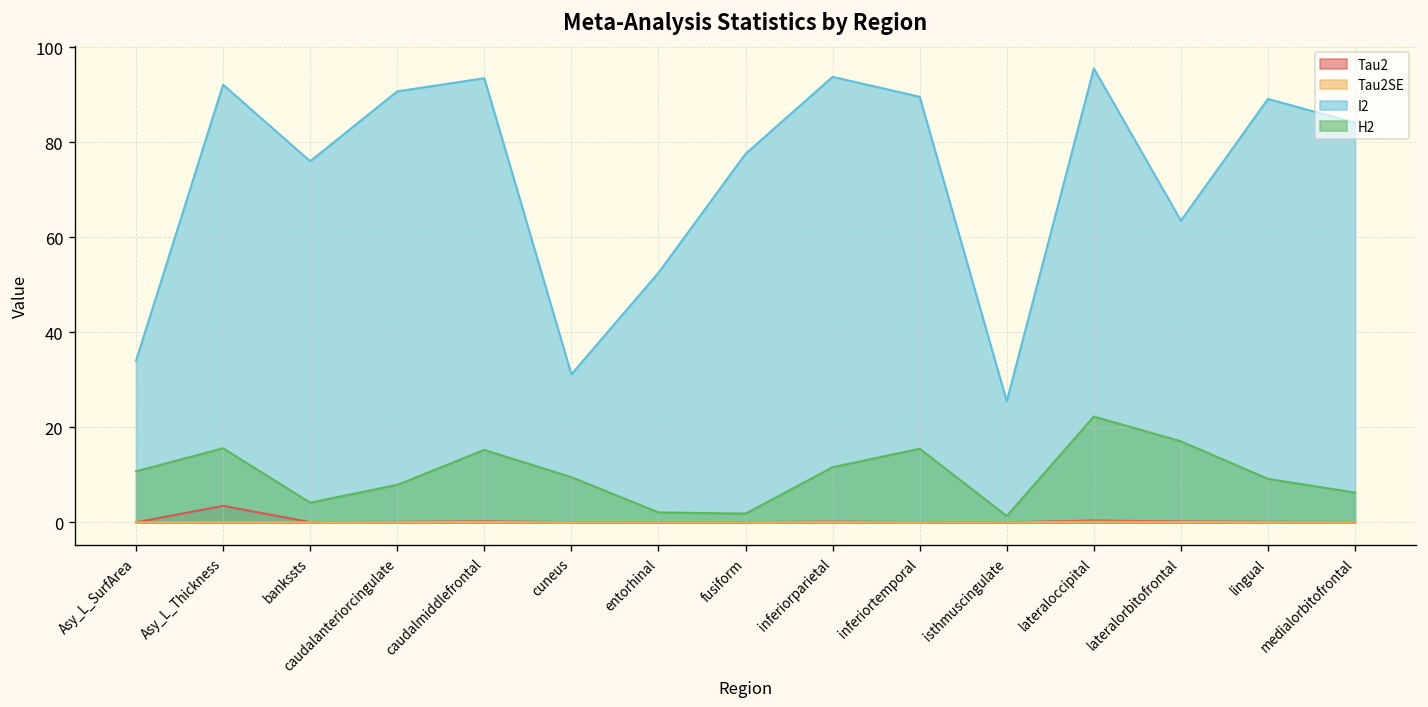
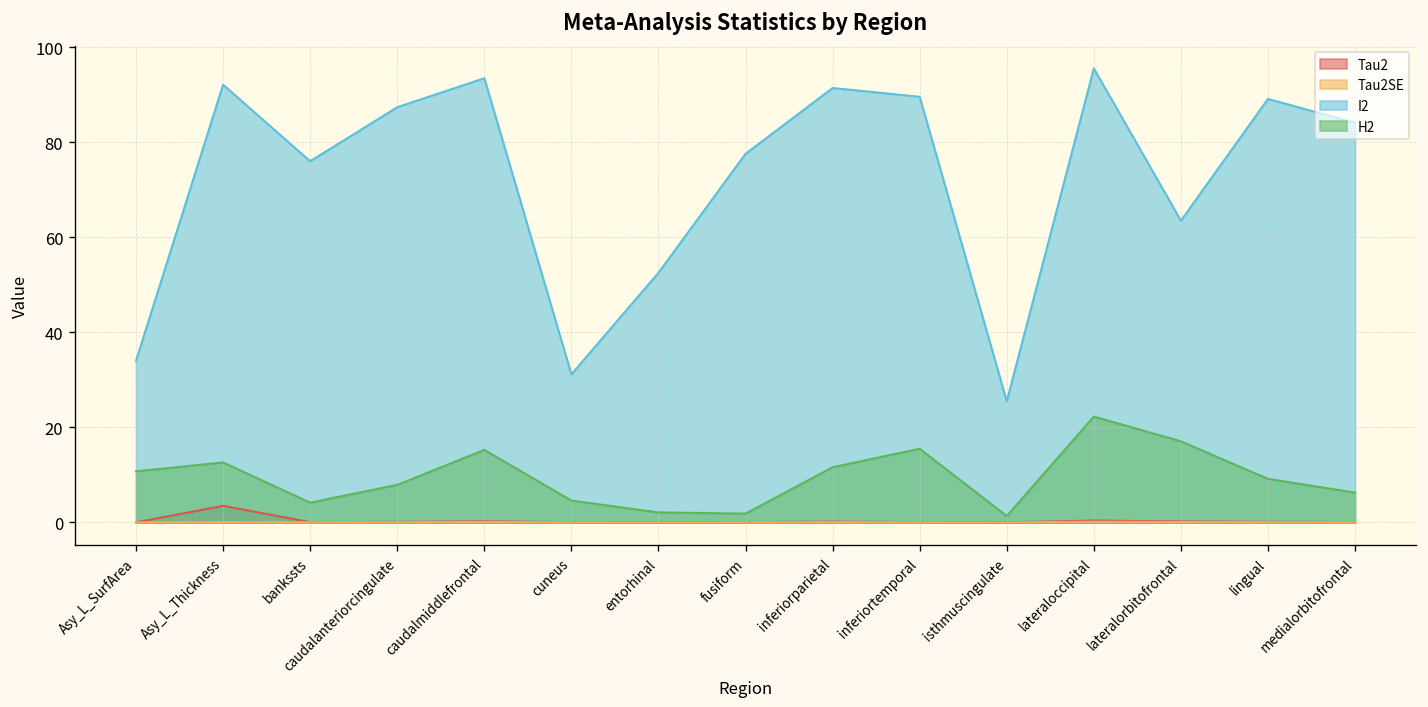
  {
    "Tau2": {
      "Asy_L_Thickness": 3
    },
    "Tau2SE": {
      "Asy_L_Thickness": 0
    },
    "I2": {
      "Asy_L_SurfArea": 34,
      "Asy_L_Thickness": 92,
      "bankssts": 76,
-     "caudalanteriorcingulate": 91,
+     "caudalanteriorcingulate": 87,
      "caudalmiddlefrontal": 93,
      "cuneus": 31,
      "entorhinal": 53,
      "fusiform": 78,
-     "inferiorparietal": 94,
+     "inferiorparietal": 91,
      "inferiortemporal": 90,
      "isthmuscingulate": 25,
      "lateraloccipital": 96,
      "lateralorbitofrontal": 63,
      "lingual": 89
    },
    "H2": {
      "Asy_L_SurfArea": 11,
-     "Asy_L_Thickness": 16,
+     "Asy_L_Thickness": 13,
      "bankssts": 4,
      "caudalanteriorcingulate": 8,
      "caudalmiddlefrontal": 15,
-     "cuneus": 10,
+     "cuneus": 5,
      "entorhinal": 2,
      "fusiform": 2,
      "inferiorparietal": 12,
      "inferiortemporal": 15,
      "isthmuscingulate": 1,
      "lateraloccipital": 22,
      "lateralorbitofrontal": 17,
      "lingual": 9,
      "medialorbitofrontal": 6
    }
  }
